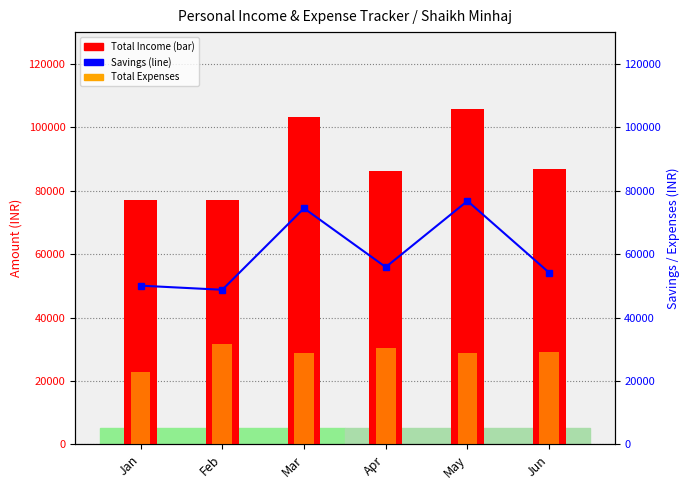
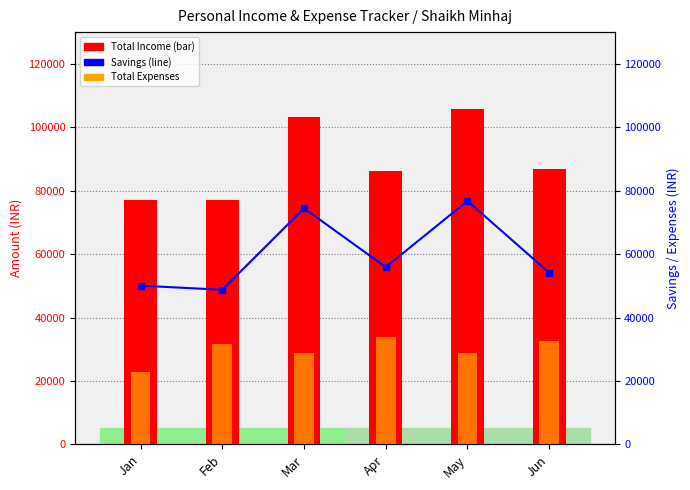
  {
    "Total Expenses": {
-     "Apr": 30000,
-     "Jun": 29000
+     "Apr": 34000,
+     "Jun": 33000
    }
  }
